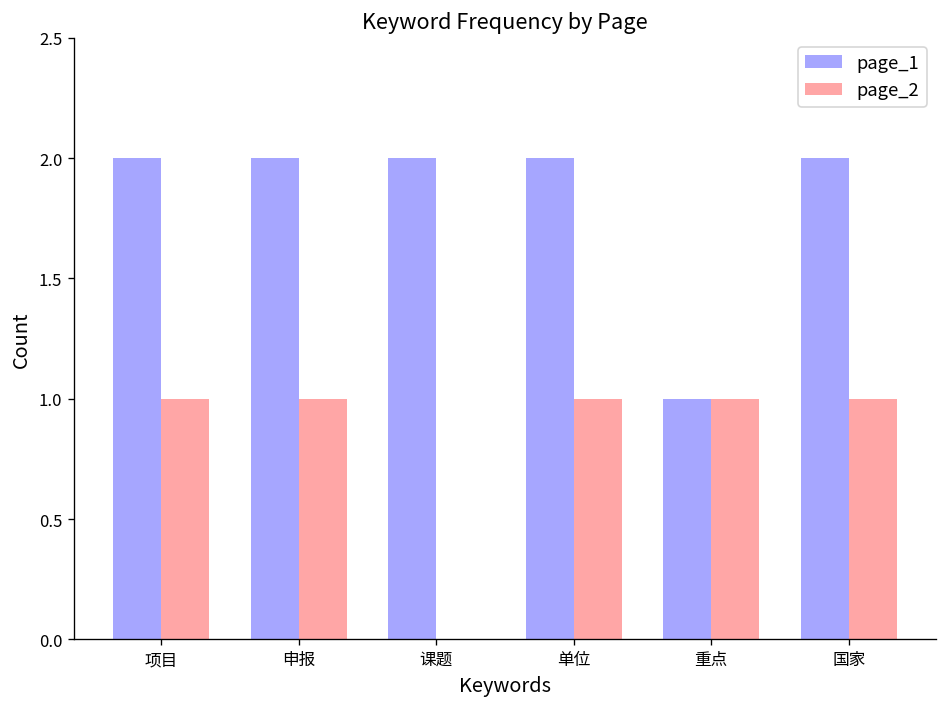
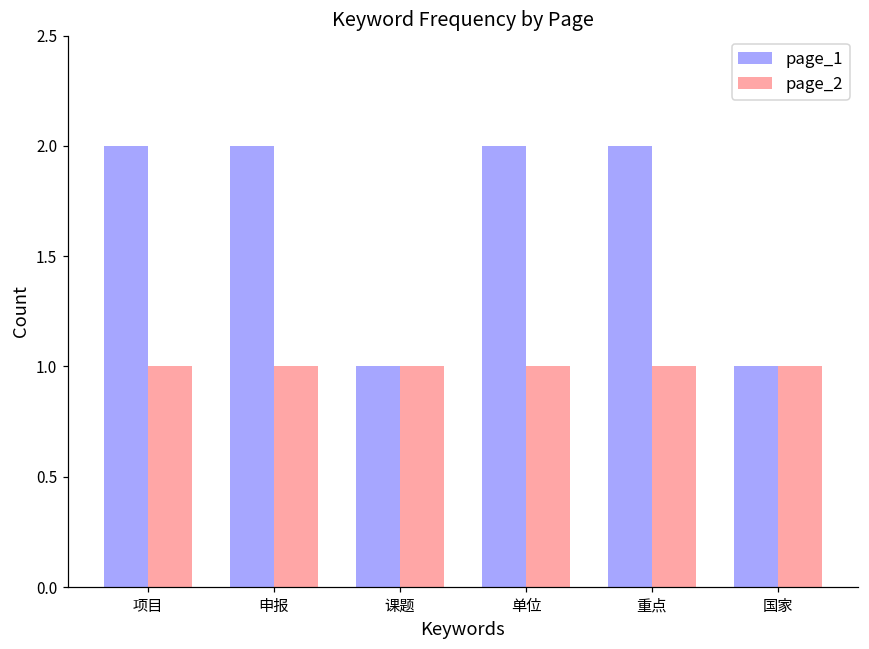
  {
    "page_1": {
      "项目": 2,
      "申报": 2,
-     "课题": 2,
+     "课题": 1,
      "单位": 2,
-     "重点": 1,
-     "国家": 2
+     "重点": 2,
+     "国家": 1
    },
    "page_2": {
      "项目": 1,
      "申报": 1,
-     "课题": 0,
+     "课题": 1,
      "单位": 1,
      "重点": 1,
      "国家": 1
    }
  }
